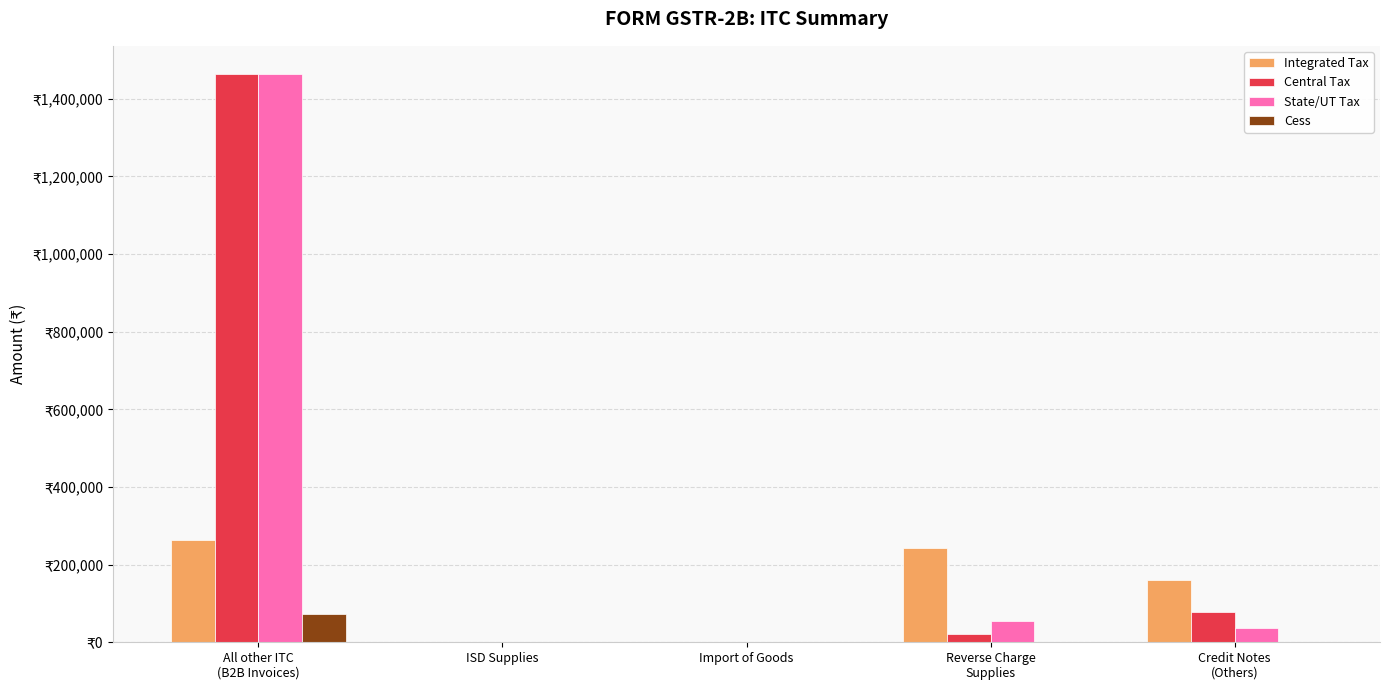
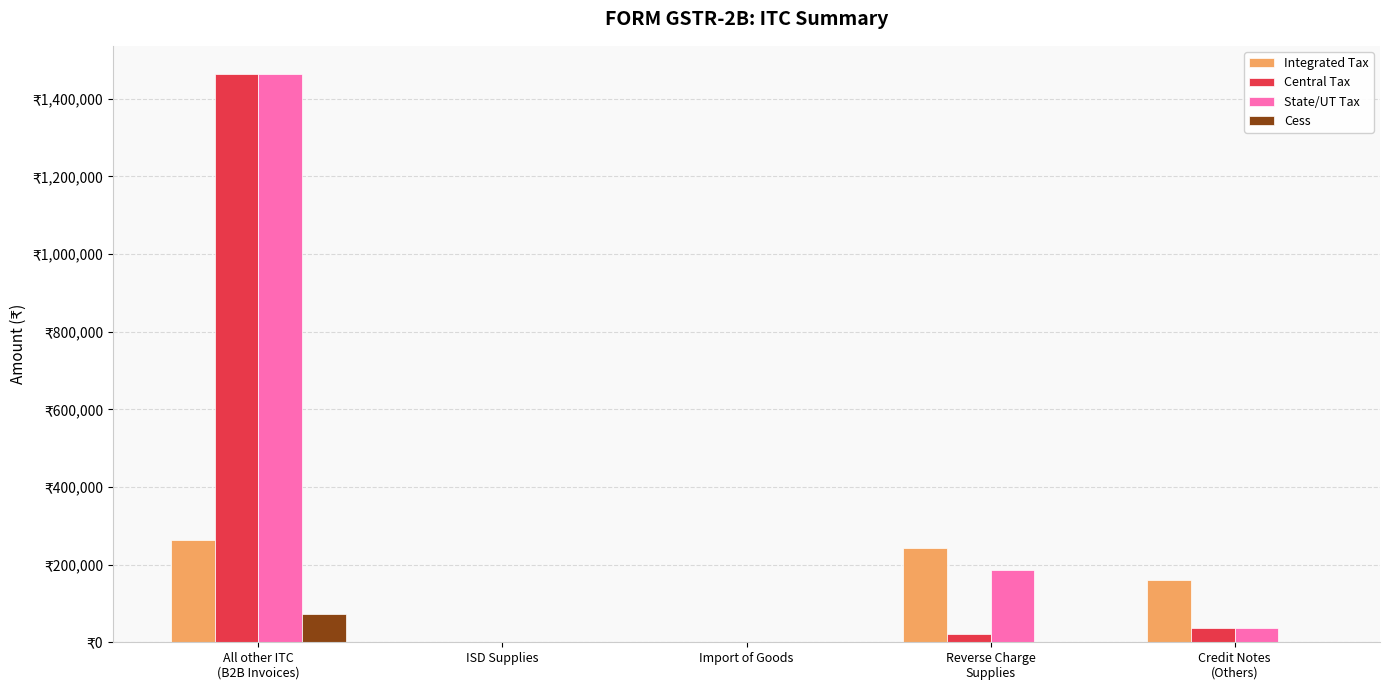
  {
    "Integrated Tax": {
      "All other ITC (B2B Invoices)": "₹260,000",
      "ISD Supplies": "₹0",
      "Import of Goods": "₹0",
      "Reverse Charge Supplies": "₹240,000",
      "Credit Notes (Others)": "₹160,000"
    },
    "Central Tax": {
      "All other ITC (B2B Invoices)": "₹1,460,000",
      "ISD Supplies": "₹0",
      "Import of Goods": "₹0",
      "Reverse Charge Supplies": "₹20,000",
-     "Credit Notes (Others)": "₹80,000"
+     "Credit Notes (Others)": "₹40,000"
    },
    "State/UT Tax": {
      "All other ITC (B2B Invoices)": "₹1,460,000",
      "ISD Supplies": "₹0",
      "Import of Goods": "₹0",
-     "Reverse Charge Supplies": "₹50,000",
+     "Reverse Charge Supplies": "₹190,000",
      "Credit Notes (Others)": "₹40,000"
    },
    "Cess": {
      "All other ITC (B2B Invoices)": "₹70,000",
      "ISD Supplies": "₹0",
      "Import of Goods": "₹0",
      "Reverse Charge Supplies": "₹0",
      "Credit Notes (Others)": "₹0"
    }
  }
